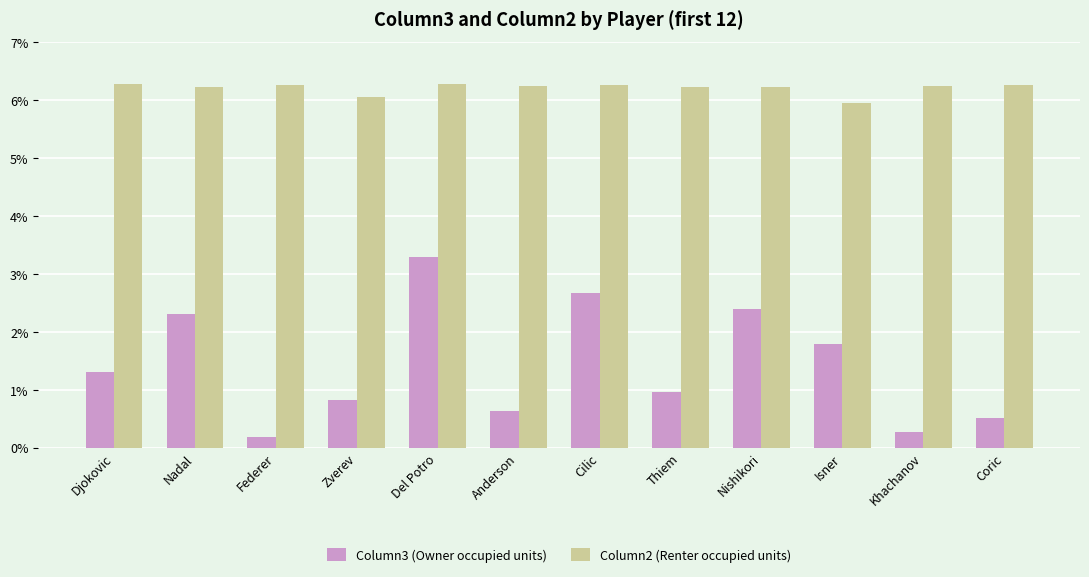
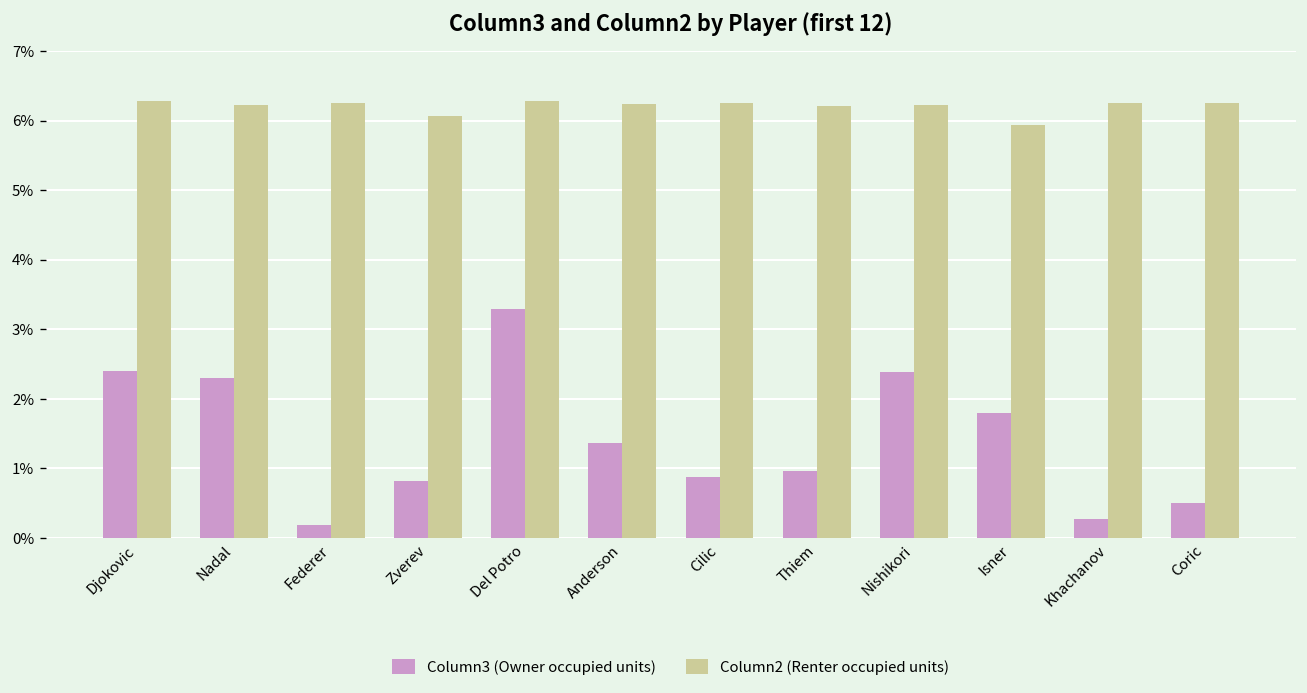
  {
    "Column3 (Owner occupied units)": {
-     "Djokovic": "1.3%",
+     "Djokovic": "2.4%",
      "Nadal": "2.3%",
      "Federer": "0.2%",
      "Zverev": "0.8%",
      "Del Potro": "3.3%",
-     "Anderson": "0.6%",
-     "Cilic": "2.7%",
+     "Anderson": "1.4%",
+     "Cilic": "0.9%",
      "Thiem": "1.0%",
      "Nishikori": "2.4%",
      "Isner": "1.8%",
      "Khachanov": "0.3%",
      "Coric": "0.5%"
    },
    "Column2 (Renter occupied units)": {
      "Djokovic": "6.3%",
      "Nadal": "6.2%",
      "Federer": "6.3%",
      "Zverev": "6.1%",
      "Del Potro": "6.3%",
      "Anderson": "6.2%",
      "Cilic": "6.3%",
      "Thiem": "6.2%",
      "Nishikori": "6.2%",
      "Isner": "5.9%",
      "Khachanov": "6.2%",
      "Coric": "6.3%"
    }
  }
